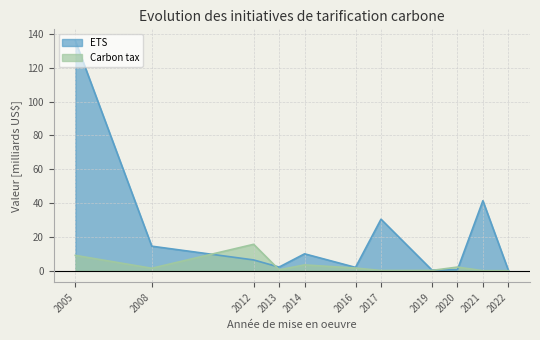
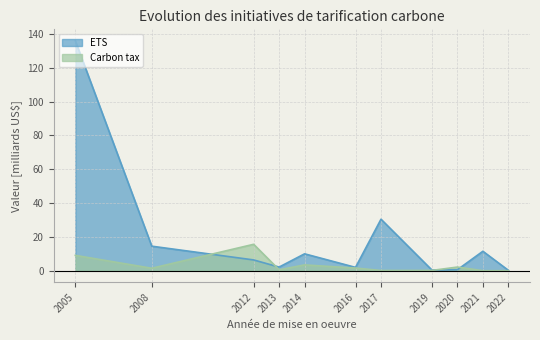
  {
    "ETS": {
      "2008": 14,
      "2012": 6,
      "2013": 2,
      "2014": 10,
      "2017": 30,
      "2020": 1,
-     "2021": 41
+     "2021": 11
    },
    "Carbon tax": {
      "2005": 9,
      "2008": 1,
      "2012": 16,
      "2013": 1,
      "2014": 3,
      "2017": 0,
      "2020": 2,
      "2021": 0
    }
  }
